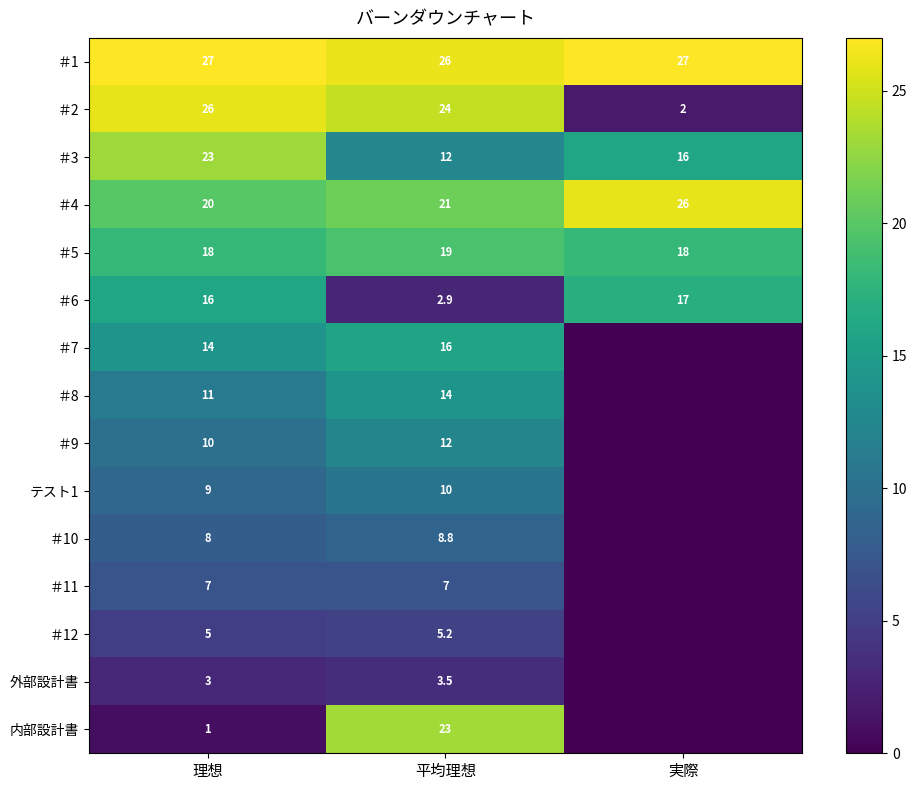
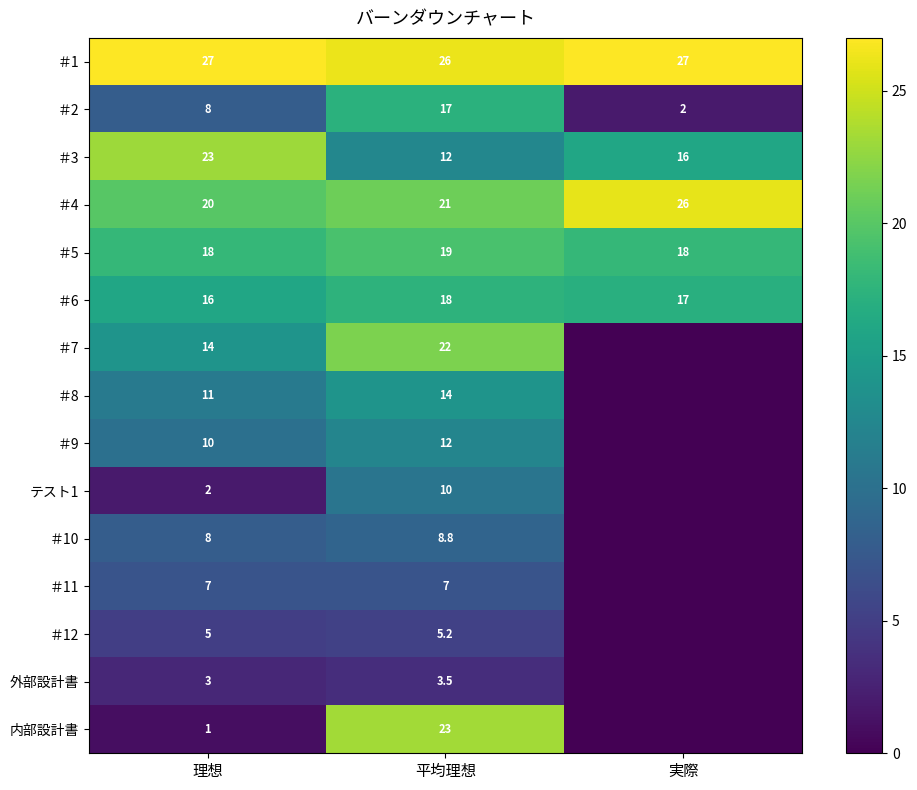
  {
    "＃1": {
      "理想": 27,
      "平均理想": 26,
      "実際": 27
    },
    "＃2": {
-     "理想": 26,
-     "平均理想": 24,
+     "理想": 8,
+     "平均理想": 17,
      "実際": 2
    },
    "＃3": {
      "理想": 23,
      "平均理想": 12,
      "実際": 16
    },
    "＃4": {
      "理想": 20,
      "平均理想": 21,
      "実際": 26
    },
    "＃5": {
      "理想": 18,
      "平均理想": 19,
      "実際": 18
    },
    "＃6": {
      "理想": 16,
-     "平均理想": 2.9,
+     "平均理想": 18,
      "実際": 17
    },
    "＃7": {
      "理想": 14,
-     "平均理想": 16
+     "平均理想": 22
    },
    "＃8": {
      "理想": 11,
      "平均理想": 14
    },
    "＃9": {
      "理想": 10,
      "平均理想": 12
    },
    "テスト1": {
-     "理想": 9,
+     "理想": 2,
      "平均理想": 10
    },
    "＃10": {
      "理想": 8,
      "平均理想": 8.8
    },
    "＃11": {
      "理想": 7,
      "平均理想": 7
    },
    "＃12": {
      "理想": 5,
      "平均理想": 5.2
    },
    "外部設計書": {
      "理想": 3,
      "平均理想": 3.5
    },
    "内部設計書": {
      "理想": 1,
      "平均理想": 23
    }
  }
